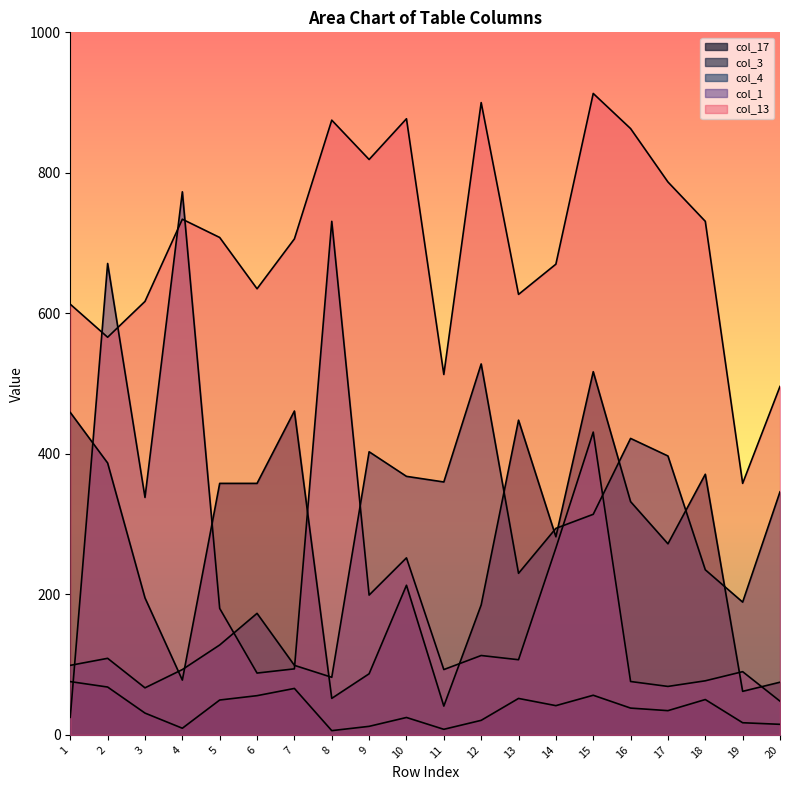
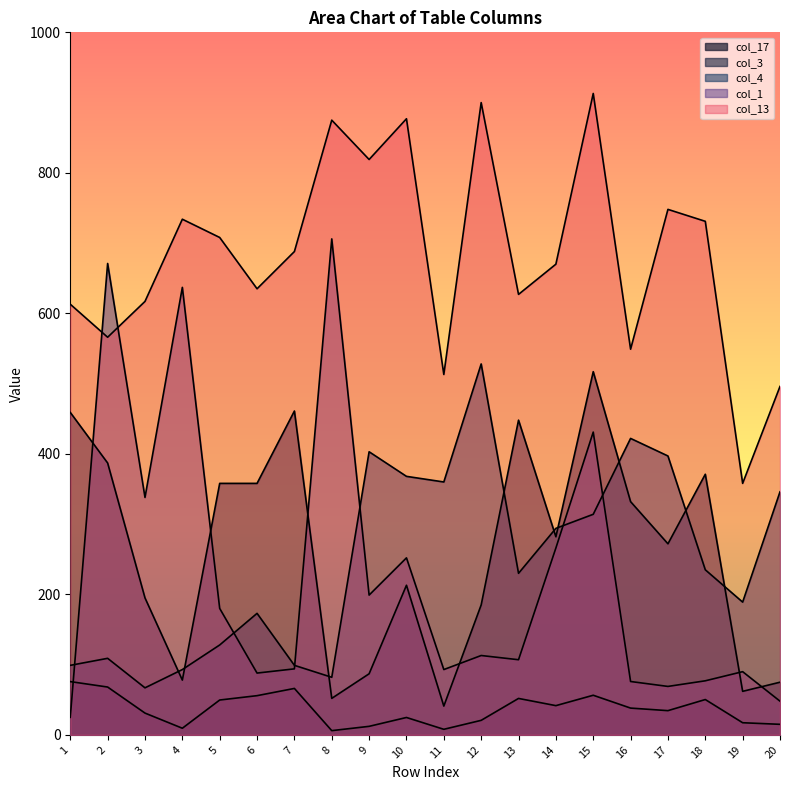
  {
    "col_1": {
      "1": 30,
      "2": 670,
      "3": 340,
-     "4": 770,
+     "4": 640,
      "5": 180,
      "6": 90,
      "7": 90,
-     "8": 730,
+     "8": 710,
      "9": 200,
      "10": 250,
      "11": 90,
      "12": 110,
      "13": 110,
      "14": 270,
      "15": 430,
      "16": 80,
      "17": 70,
      "18": 80,
      "19": 90,
      "20": 50
    },
    "col_13": {
      "1": 610,
      "2": 570,
      "3": 620,
      "4": 730,
      "5": 710,
      "6": 640,
-     "7": 710,
+     "7": 690,
      "8": 880,
      "9": 820,
      "10": 880,
      "11": 510,
      "12": 900,
      "13": 630,
      "14": 670,
      "15": 910,
-     "16": 860,
-     "17": 790,
+     "16": 550,
+     "17": 750,
      "18": 730,
      "19": 360,
      "20": 500
    }
  }
